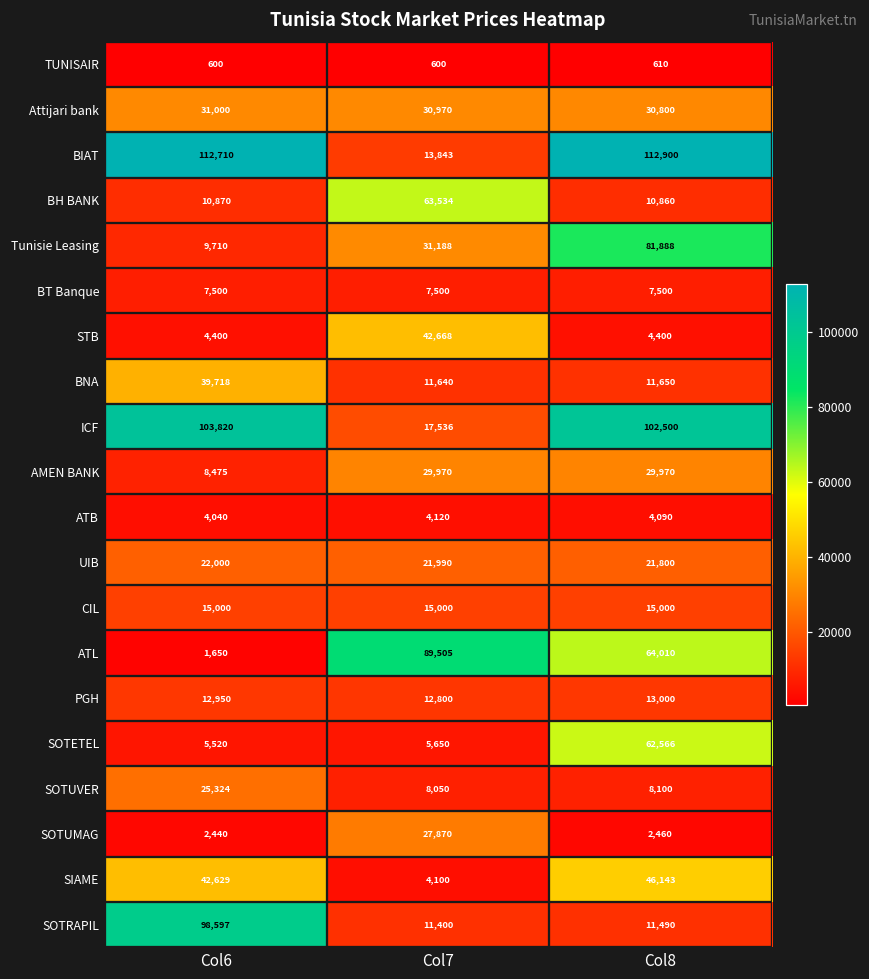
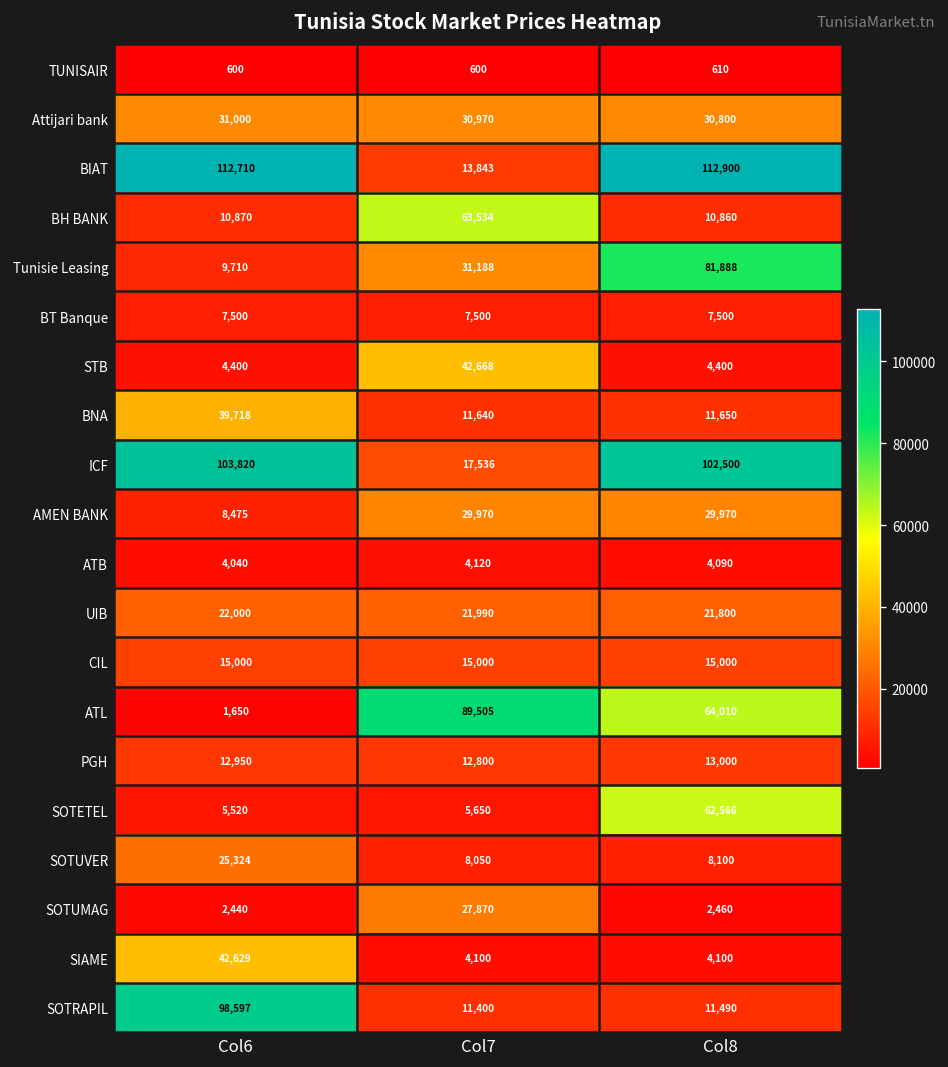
  {
    "TUNISAIR": {
      "Col6": "600",
      "Col7": "600",
      "Col8": "610"
    },
    "Attijari bank": {
      "Col6": "31,000",
      "Col7": "30,970",
      "Col8": "30,800"
    },
    "BIAT": {
      "Col6": "112,710",
      "Col7": "13,843",
      "Col8": "112,900"
    },
    "BH BANK": {
      "Col6": "10,870",
      "Col7": "63,534",
      "Col8": "10,860"
    },
    "Tunisie Leasing": {
      "Col6": "9,710",
      "Col7": "31,188",
      "Col8": "81,888"
    },
    "BT Banque": {
      "Col6": "7,500",
      "Col7": "7,500",
      "Col8": "7,500"
    },
    "STB": {
      "Col6": "4,400",
      "Col7": "42,668",
      "Col8": "4,400"
    },
    "BNA": {
      "Col6": "39,718",
      "Col7": "11,640",
      "Col8": "11,650"
    },
    "ICF": {
      "Col6": "103,820",
      "Col7": "17,536",
      "Col8": "102,500"
    },
    "AMEN BANK": {
      "Col6": "8,475",
      "Col7": "29,970",
      "Col8": "29,970"
    },
    "ATB": {
      "Col6": "4,040",
      "Col7": "4,120",
      "Col8": "4,090"
    },
    "UIB": {
      "Col6": "22,000",
      "Col7": "21,990",
      "Col8": "21,800"
    },
    "CIL": {
      "Col6": "15,000",
      "Col7": "15,000",
      "Col8": "15,000"
    },
    "ATL": {
      "Col6": "1,650",
      "Col7": "89,505",
      "Col8": "64,010"
    },
    "PGH": {
      "Col6": "12,950",
      "Col7": "12,800",
      "Col8": "13,000"
    },
    "SOTETEL": {
      "Col6": "5,520",
      "Col7": "5,650",
      "Col8": "62,566"
    },
    "SOTUVER": {
      "Col6": "25,324",
      "Col7": "8,050",
      "Col8": "8,100"
    },
    "SOTUMAG": {
      "Col6": "2,440",
      "Col7": "27,870",
      "Col8": "2,460"
    },
    "SIAME": {
      "Col6": "42,629",
      "Col7": "4,100",
-     "Col8": "46,143"
+     "Col8": "4,100"
    },
    "SOTRAPIL": {
      "Col6": "98,597",
      "Col7": "11,400",
      "Col8": "11,490"
    }
  }
